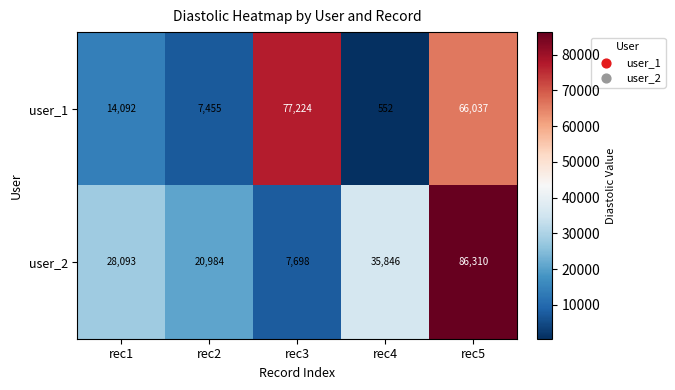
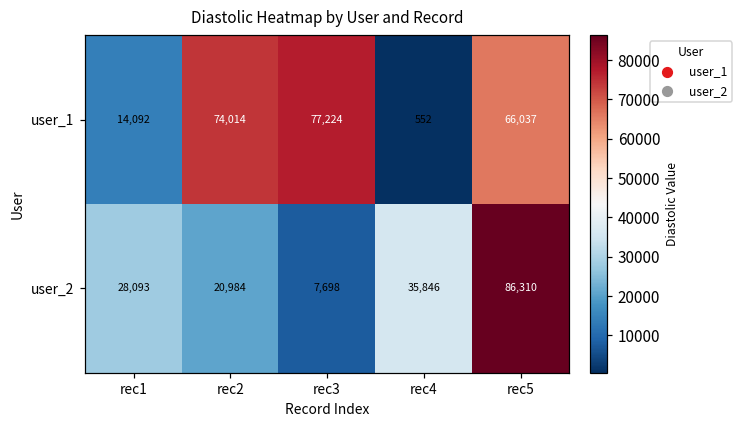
  {
    "user_1": {
      "rec1": "14,092",
-     "rec2": "7,455",
+     "rec2": "74,014",
      "rec3": "77,224",
      "rec4": "552",
      "rec5": "66,037"
    },
    "user_2": {
      "rec1": "28,093",
      "rec2": "20,984",
      "rec3": "7,698",
      "rec4": "35,846",
      "rec5": "86,310"
    }
  }
